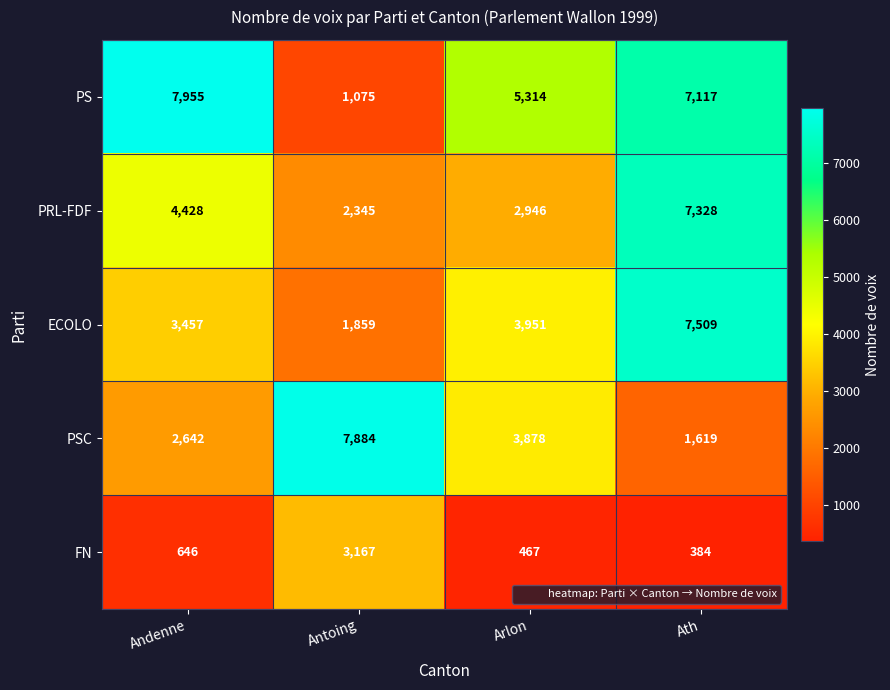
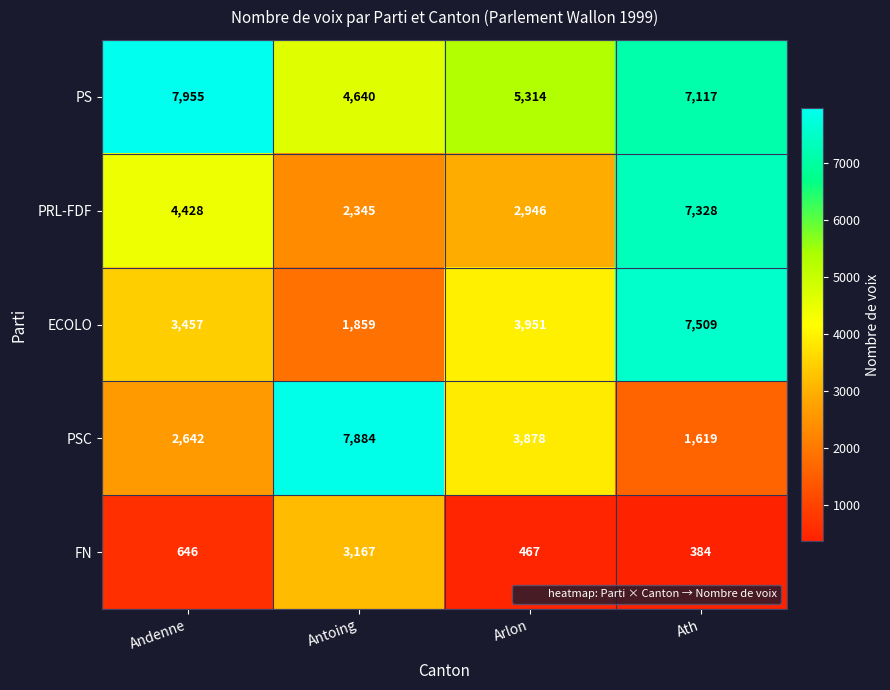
  {
    "PS": {
      "Andenne": "7,955",
-     "Antoing": "1,075",
+     "Antoing": "4,640",
      "Arlon": "5,314",
      "Ath": "7,117"
    },
    "PRL-FDF": {
      "Andenne": "4,428",
      "Antoing": "2,345",
      "Arlon": "2,946",
      "Ath": "7,328"
    },
    "ECOLO": {
      "Andenne": "3,457",
      "Antoing": "1,859",
      "Arlon": "3,951",
      "Ath": "7,509"
    },
    "PSC": {
      "Andenne": "2,642",
      "Antoing": "7,884",
      "Arlon": "3,878",
      "Ath": "1,619"
    },
    "FN": {
      "Andenne": "646",
      "Antoing": "3,167",
      "Arlon": "467",
      "Ath": "384"
    }
  }
